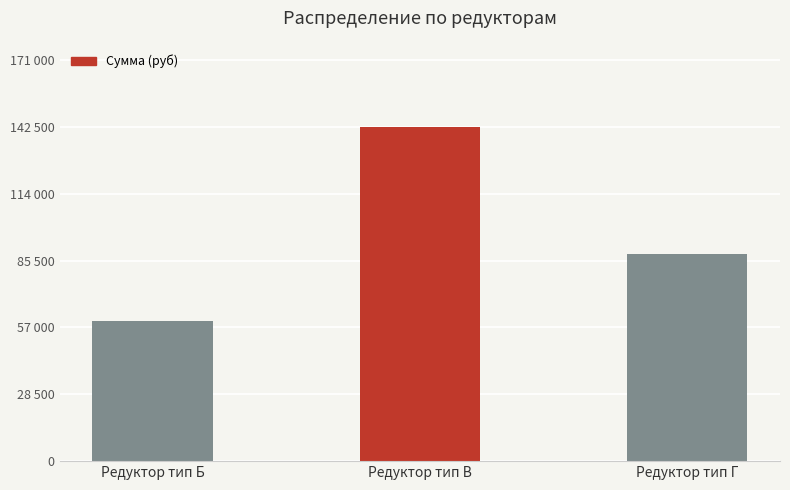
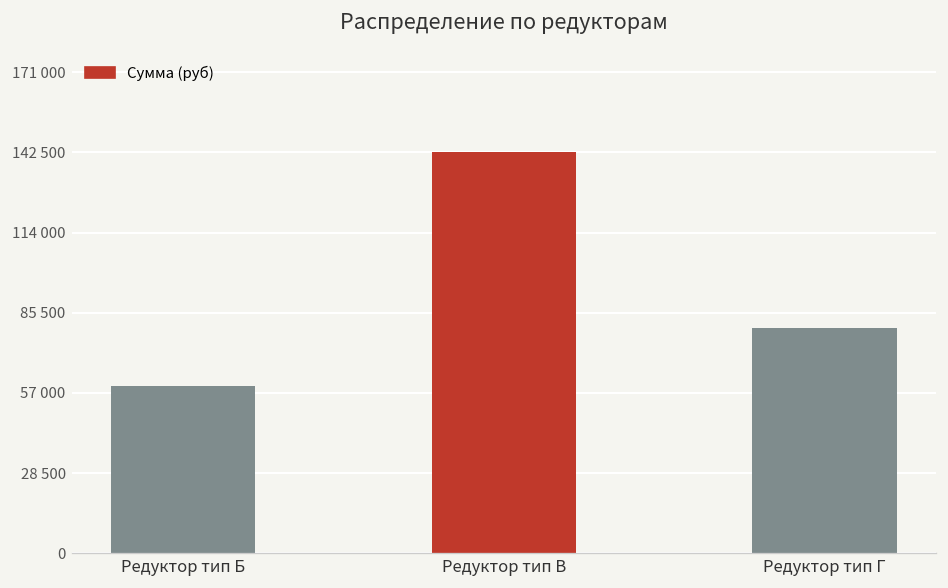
  {
    "Редуктор тип Б": 60000,
    "Редуктор тип В": 143000,
-   "Редуктор тип Г": 89000
+   "Редуктор тип Г": 80000
  }
